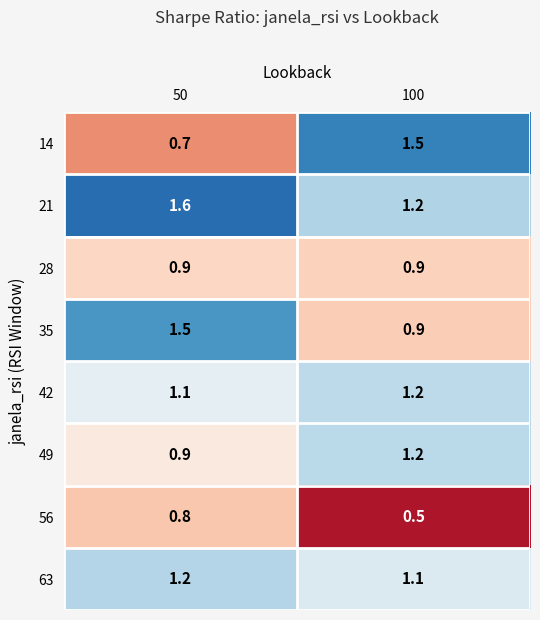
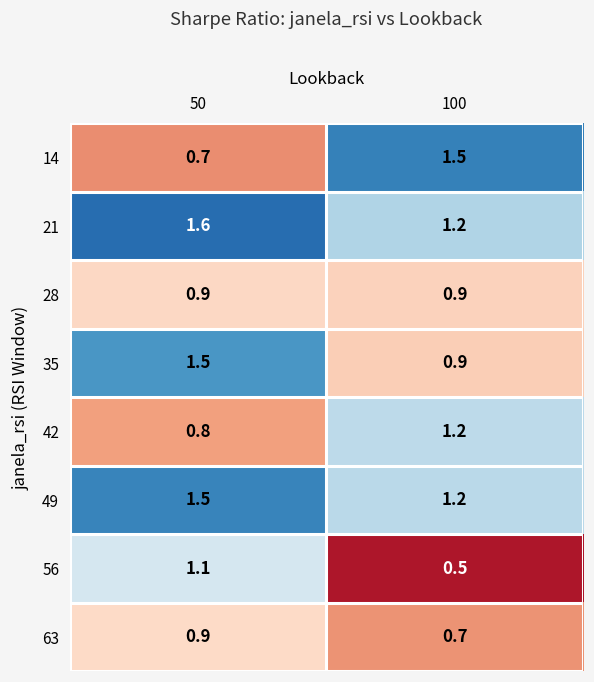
  {
    "14": {
      "50": 0.7,
      "100": 1.5
    },
    "21": {
      "50": 1.6,
      "100": 1.2
    },
    "28": {
      "50": 0.9,
      "100": 0.9
    },
    "35": {
      "50": 1.5,
      "100": 0.9
    },
    "42": {
-     "50": 1.1,
+     "50": 0.8,
      "100": 1.2
    },
    "49": {
-     "50": 0.9,
+     "50": 1.5,
      "100": 1.2
    },
    "56": {
-     "50": 0.8,
+     "50": 1.1,
      "100": 0.5
    },
    "63": {
-     "50": 1.2,
-     "100": 1.1
+     "50": 0.9,
+     "100": 0.7
    }
  }
